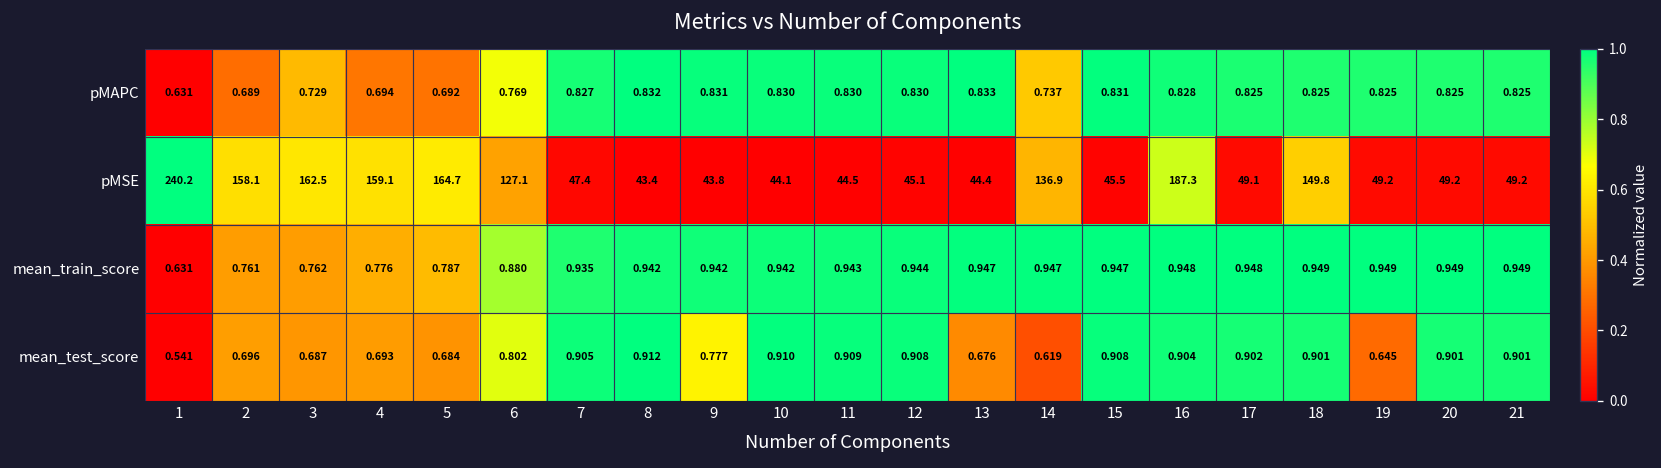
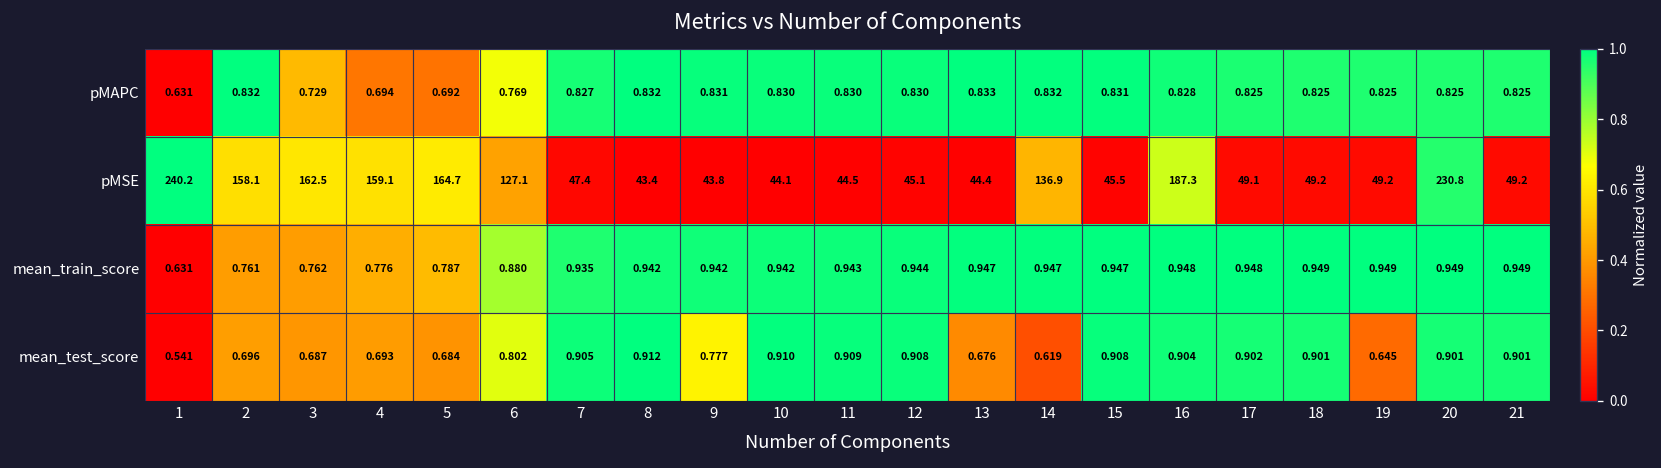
  {
    "pMAPC": {
      "1": 0.631,
-     "2": 0.689,
+     "2": 0.832,
      "3": 0.729,
      "4": 0.694,
      "5": 0.692,
      "6": 0.769,
      "7": 0.827,
      "8": 0.832,
      "9": 0.831,
      "10": 0.830,
      "11": 0.830,
      "12": 0.830,
      "13": 0.833,
-     "14": 0.737,
+     "14": 0.832,
      "15": 0.831,
      "16": 0.828,
      "17": 0.825,
      "18": 0.825,
      "19": 0.825,
      "20": 0.825,
      "21": 0.825
    },
    "pMSE": {
      "1": 240.2,
      "2": 158.1,
      "3": 162.5,
      "4": 159.1,
      "5": 164.7,
      "6": 127.1,
      "7": 47.4,
      "8": 43.4,
      "9": 43.8,
      "10": 44.1,
      "11": 44.5,
      "12": 45.1,
      "13": 44.4,
      "14": 136.9,
      "15": 45.5,
      "16": 187.3,
      "17": 49.1,
-     "18": 149.8,
+     "18": 49.2,
      "19": 49.2,
-     "20": 49.2,
+     "20": 230.8,
      "21": 49.2
    },
    "mean_train_score": {
      "1": 0.631,
      "2": 0.761,
      "3": 0.762,
      "4": 0.776,
      "5": 0.787,
      "6": 0.880,
      "7": 0.935,
      "8": 0.942,
      "9": 0.942,
      "10": 0.942,
      "11": 0.943,
      "12": 0.944,
      "13": 0.947,
      "14": 0.947,
      "15": 0.947,
      "16": 0.948,
      "17": 0.948,
      "18": 0.949,
      "19": 0.949,
      "20": 0.949,
      "21": 0.949
    },
    "mean_test_score": {
      "1": 0.541,
      "2": 0.696,
      "3": 0.687,
      "4": 0.693,
      "5": 0.684,
      "6": 0.802,
      "7": 0.905,
      "8": 0.912,
      "9": 0.777,
      "10": 0.910,
      "11": 0.909,
      "12": 0.908,
      "13": 0.676,
      "14": 0.619,
      "15": 0.908,
      "16": 0.904,
      "17": 0.902,
      "18": 0.901,
      "19": 0.645,
      "20": 0.901,
      "21": 0.901
    }
  }
